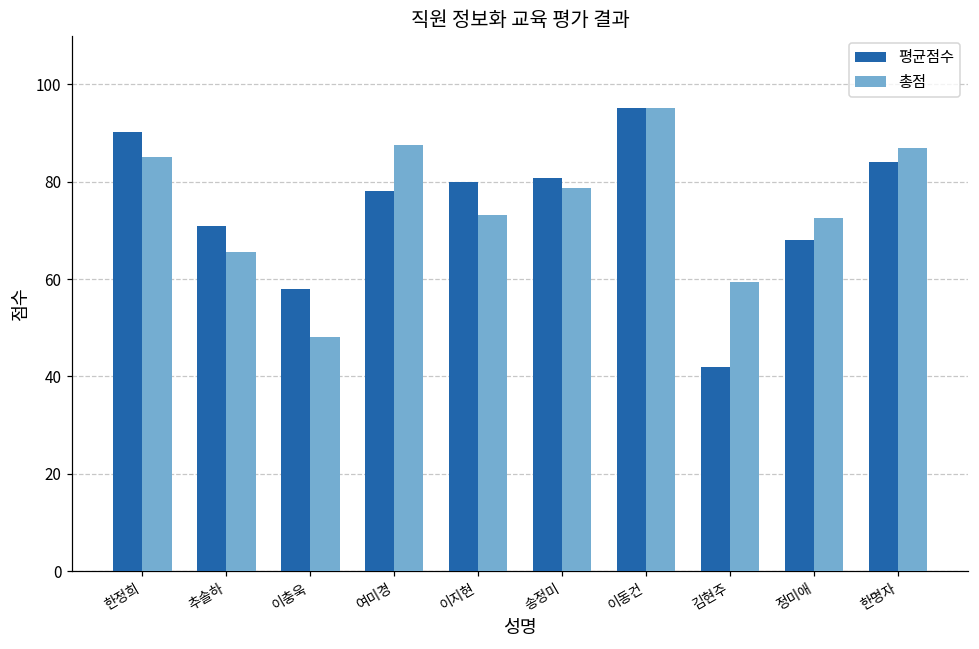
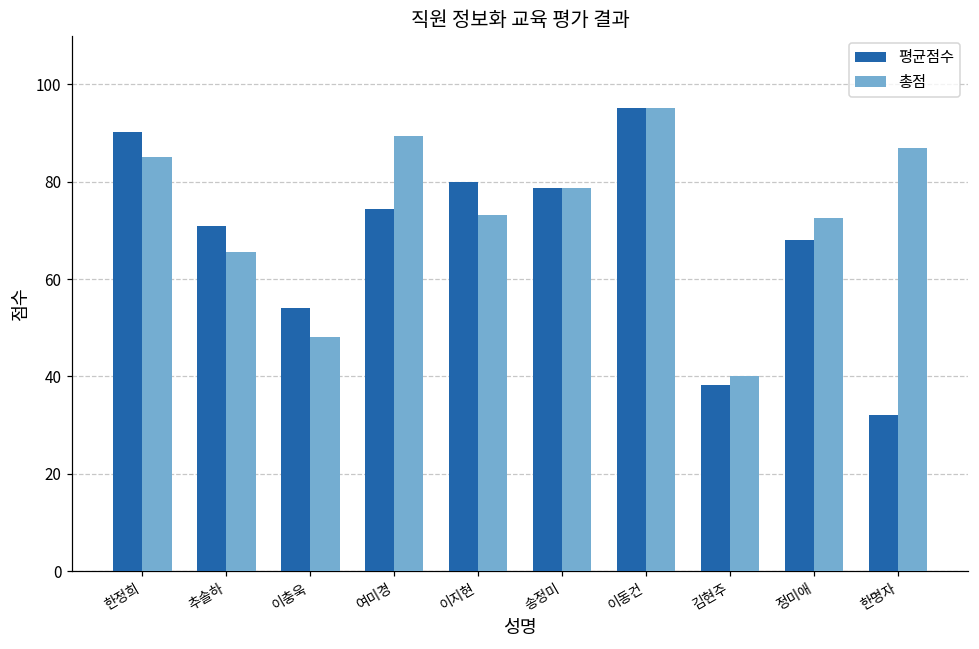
  {
    "평균점수": {
      "한정희": 90,
      "추솔하": 71,
-     "이충욱": 58,
-     "여미경": 78,
+     "이충욱": 54,
+     "여미경": 74,
      "이지현": 80,
-     "송정미": 81,
+     "송정미": 79,
      "이동건": 95,
-     "김현주": 42,
+     "김현주": 38,
      "정미애": 68,
-     "한명자": 84
+     "한명자": 32
    },
    "총점": {
      "한정희": 85,
      "추솔하": 66,
      "이충욱": 48,
-     "여미경": 88,
+     "여미경": 89,
      "이지현": 73,
      "송정미": 79,
      "이동건": 95,
-     "김현주": 59,
+     "김현주": 40,
      "정미애": 73,
      "한명자": 87
    }
  }
